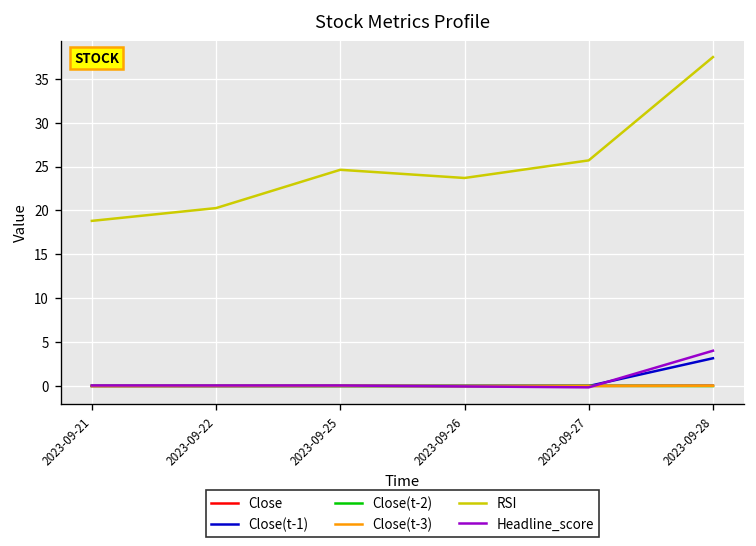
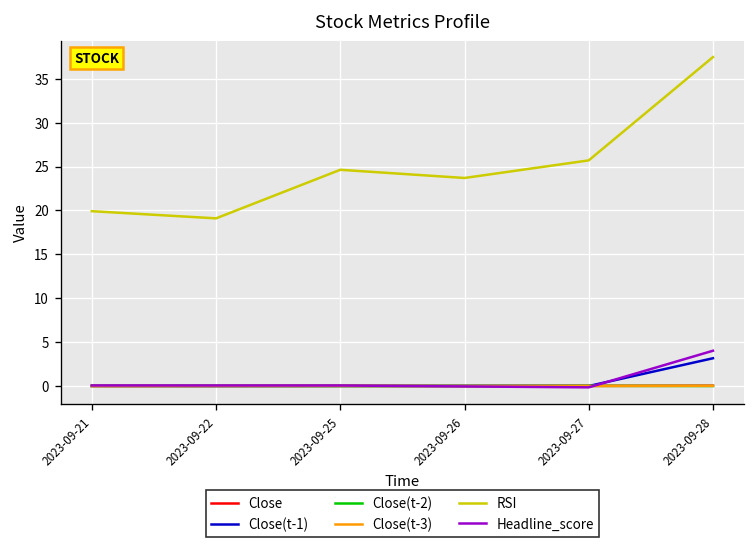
  {
    "Close(t-3)": {
      "2023-09-28": 0
    },
    "Close(t-1)": {
      "2023-09-28": 3
    },
    "RSI": {
-     "2023-09-21": 19,
-     "2023-09-22": 20,
+     "2023-09-21": 20,
+     "2023-09-22": 19,
      "2023-09-25": 25,
      "2023-09-26": 24,
      "2023-09-27": 26,
      "2023-09-28": 37
    },
    "Headline_score": {
      "2023-09-28": 4
    }
  }
